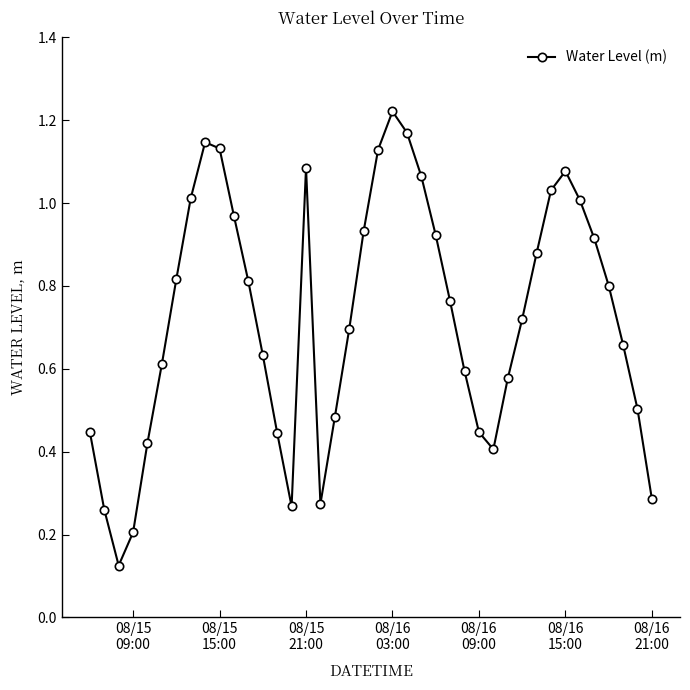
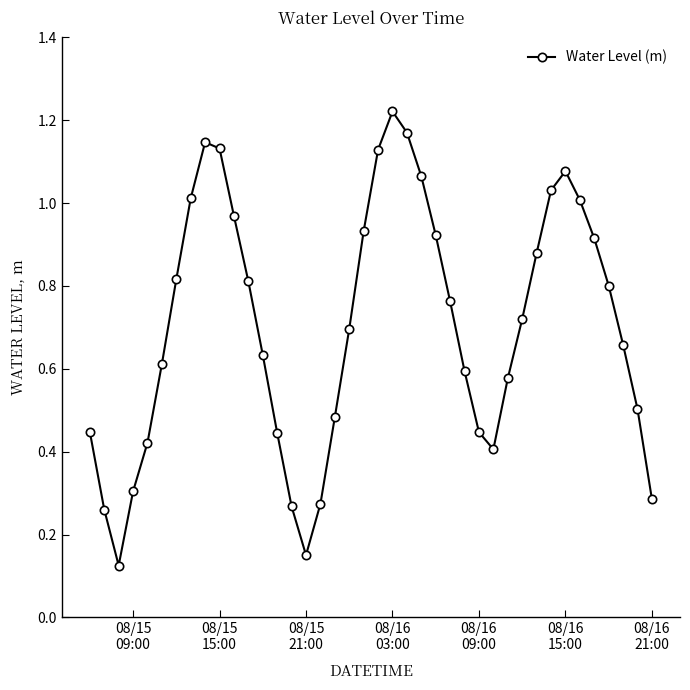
  {
-   "08/15 09:00": 0.21,
+   "08/15 09:00": 0.30,
    "08/15 15:00": 1.13,
-   "08/15 21:00": 1.09,
+   "08/15 21:00": 0.15,
    "08/16 03:00": 1.22,
    "08/16 09:00": 0.45,
    "08/16 15:00": 1.08,
    "08/16 21:00": 0.29
  }
